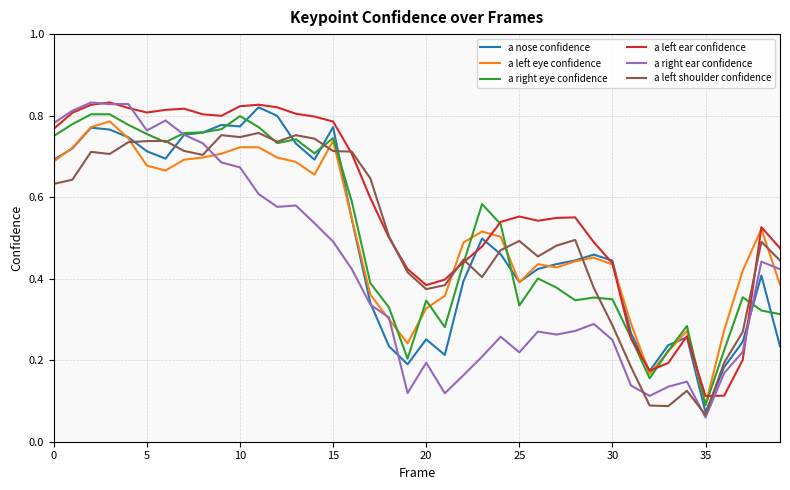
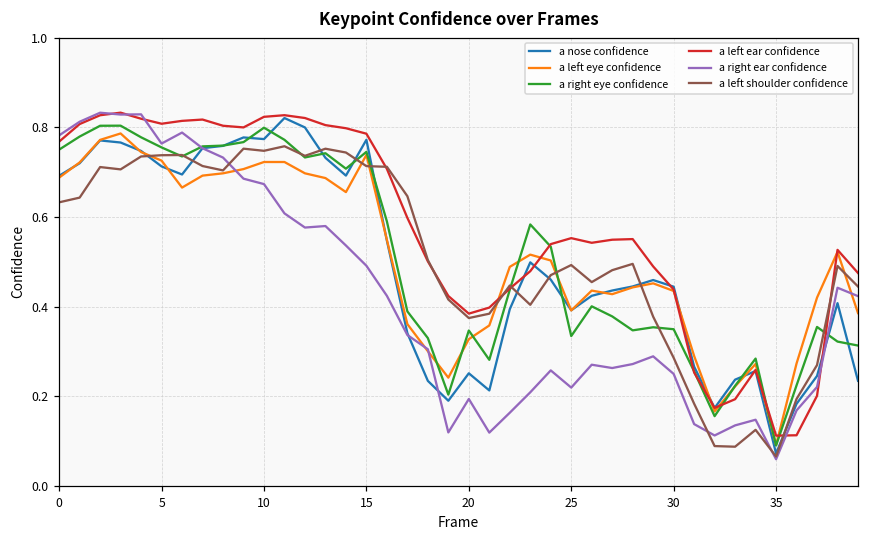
  {
    "a nose confidence": {
      "5": 0.71,
      "10": 0.77,
      "15": 0.77,
      "20": 0.25,
      "30": 0.44,
      "35": 0.07
    },
    "a left eye confidence": {
-     "5": 0.68,
+     "5": 0.73,
      "10": 0.72,
      "15": 0.74,
      "20": 0.33
    },
    "a right eye confidence": {
      "0": 0.75,
      "5": 0.75,
      "10": 0.80,
      "15": 0.74,
      "20": 0.35,
      "25": 0.33,
      "30": 0.35
    },
    "a left ear confidence": {
      "0": 0.77,
      "5": 0.81,
      "10": 0.82,
      "15": 0.79,
      "20": 0.38,
      "25": 0.55,
      "35": 0.11
    },
    "a right ear confidence": {
      "0": 0.78,
      "5": 0.76,
      "10": 0.67,
      "15": 0.49,
      "20": 0.19,
      "25": 0.22,
      "30": 0.25,
      "35": 0.06
    },
    "a left shoulder confidence": {
      "0": 0.63,
      "5": 0.74,
      "10": 0.75,
      "15": 0.71,
      "20": 0.37,
      "25": 0.49,
      "30": 0.29,
      "35": 0.07
    }
  }
